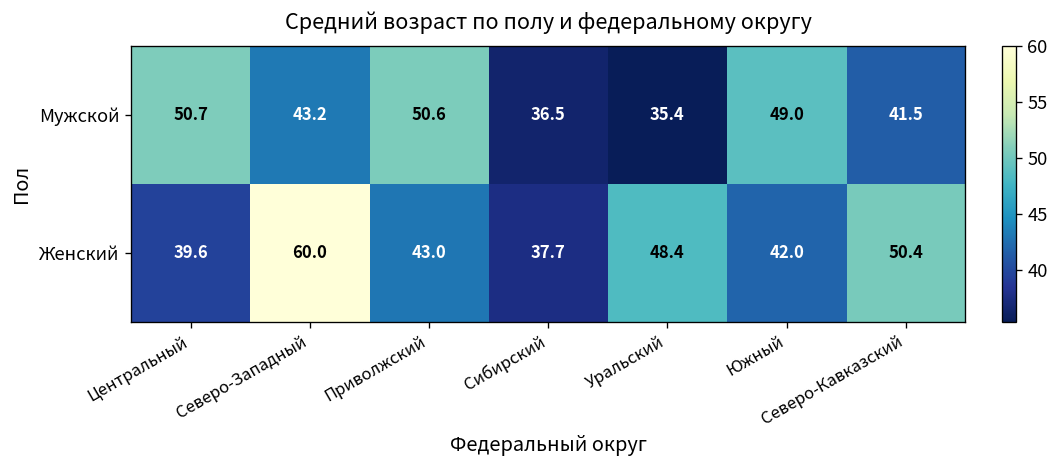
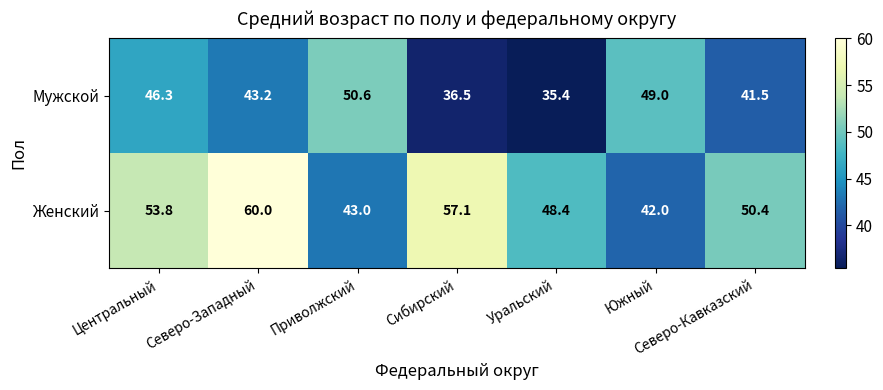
  {
    "Мужской": {
-     "Центральный": 50.7,
+     "Центральный": 46.3,
      "Северо-Западный": 43.2,
      "Приволжский": 50.6,
      "Сибирский": 36.5,
      "Уральский": 35.4,
      "Южный": 49.0,
      "Северо-Кавказский": 41.5
    },
    "Женский": {
-     "Центральный": 39.6,
+     "Центральный": 53.8,
      "Северо-Западный": 60.0,
      "Приволжский": 43.0,
-     "Сибирский": 37.7,
+     "Сибирский": 57.1,
      "Уральский": 48.4,
      "Южный": 42.0,
      "Северо-Кавказский": 50.4
    }
  }
